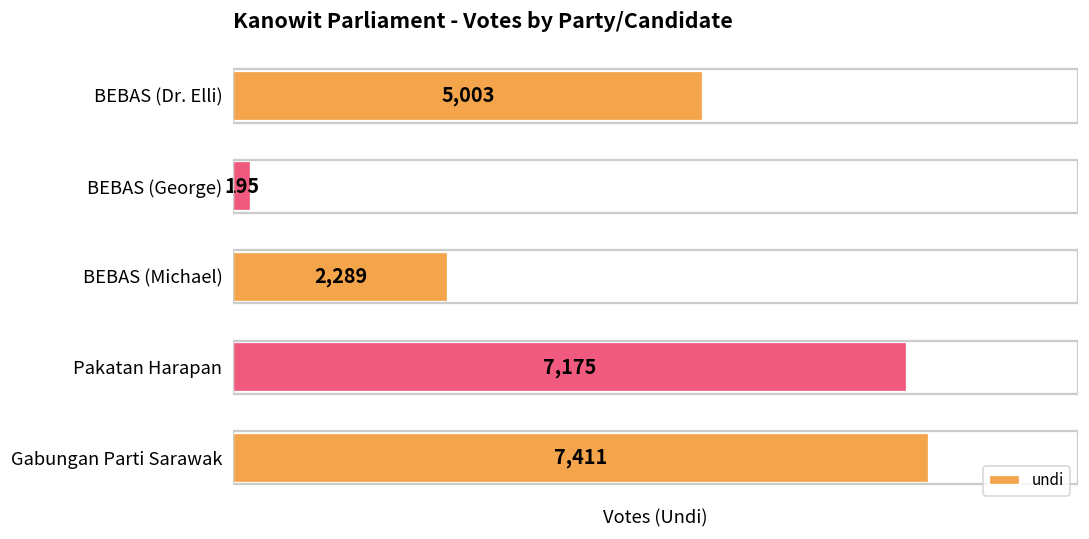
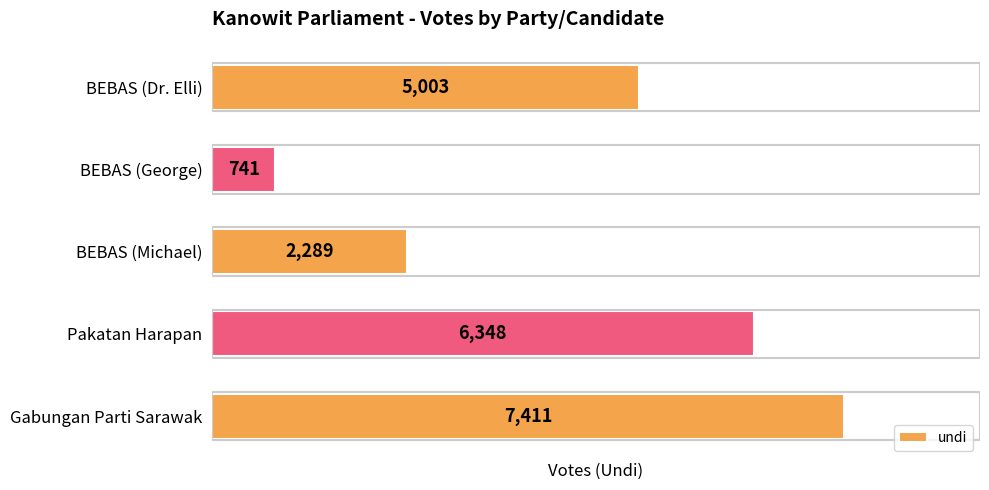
  {
    "BEBAS (Dr. Elli)": "5,003",
-   "BEBAS (George)": "195",
+   "BEBAS (George)": "741",
    "BEBAS (Michael)": "2,289",
-   "Pakatan Harapan": "7,175",
+   "Pakatan Harapan": "6,348",
    "Gabungan Parti Sarawak": "7,411"
  }
